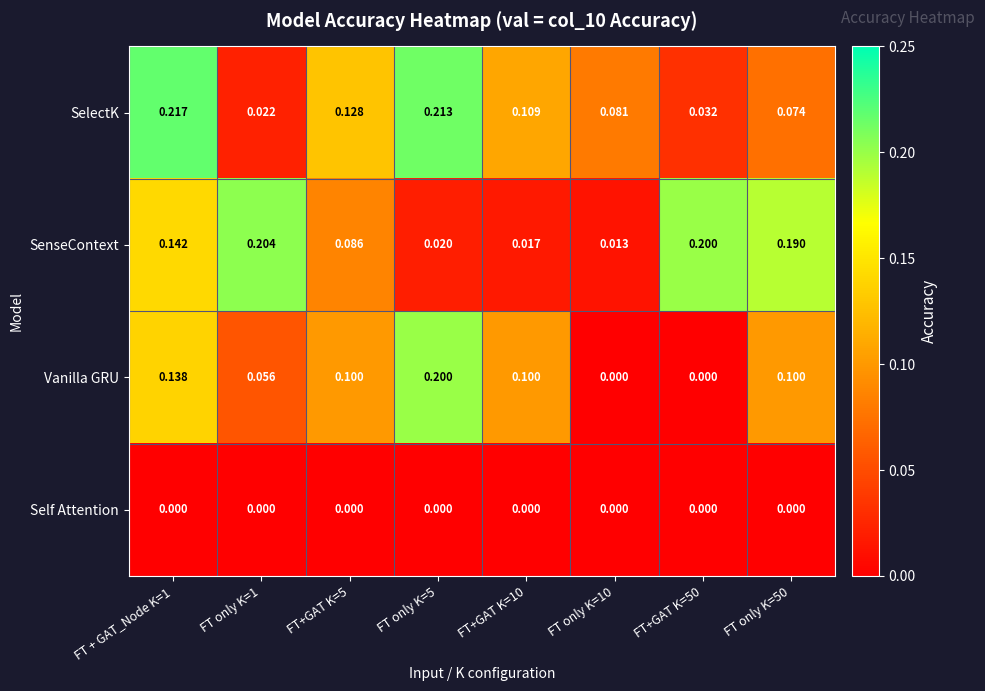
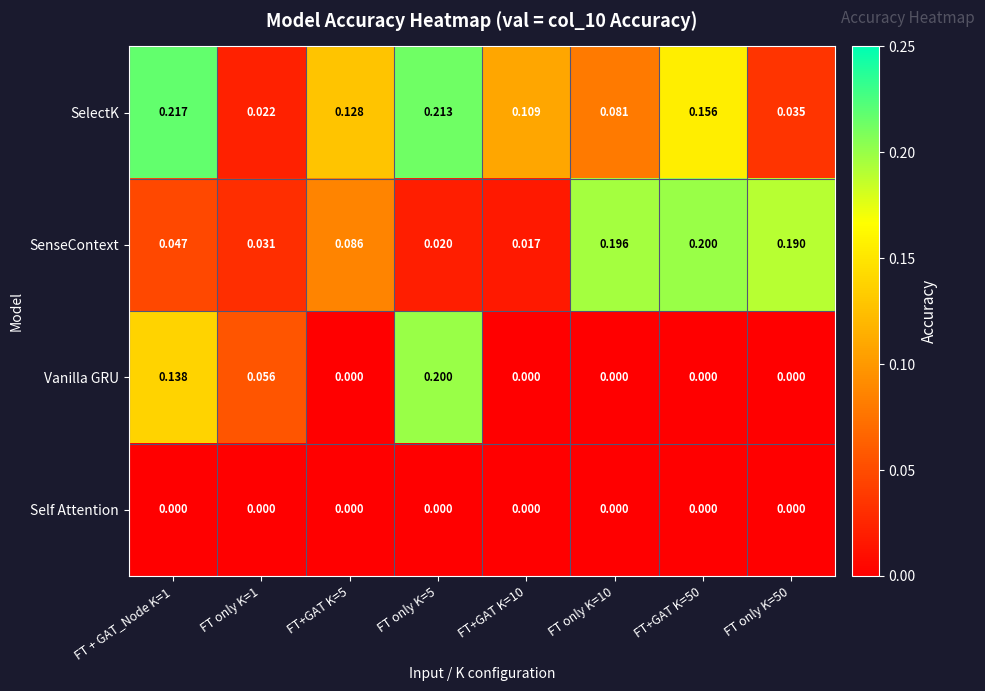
  {
    "SelectK": {
      "FT + GAT_Node K=1": 0.217,
      "FT only K=1": 0.022,
      "FT+GAT K=5": 0.128,
      "FT only K=5": 0.213,
      "FT+GAT K=10": 0.109,
      "FT only K=10": 0.081,
-     "FT+GAT K=50": 0.032,
-     "FT only K=50": 0.074
+     "FT+GAT K=50": 0.156,
+     "FT only K=50": 0.035
    },
    "SenseContext": {
-     "FT + GAT_Node K=1": 0.142,
-     "FT only K=1": 0.204,
+     "FT + GAT_Node K=1": 0.047,
+     "FT only K=1": 0.031,
      "FT+GAT K=5": 0.086,
      "FT only K=5": 0.020,
      "FT+GAT K=10": 0.017,
-     "FT only K=10": 0.013,
+     "FT only K=10": 0.196,
      "FT+GAT K=50": 0.200,
      "FT only K=50": 0.190
    },
    "Vanilla GRU": {
      "FT + GAT_Node K=1": 0.138,
      "FT only K=1": 0.056,
-     "FT+GAT K=5": 0.100,
+     "FT+GAT K=5": 0.000,
      "FT only K=5": 0.200,
-     "FT+GAT K=10": 0.100,
+     "FT+GAT K=10": 0.000,
      "FT only K=10": 0.000,
      "FT+GAT K=50": 0.000,
-     "FT only K=50": 0.100
+     "FT only K=50": 0.000
    },
    "Self Attention": {
      "FT + GAT_Node K=1": 0.000,
      "FT only K=1": 0.000,
      "FT+GAT K=5": 0.000,
      "FT only K=5": 0.000,
      "FT+GAT K=10": 0.000,
      "FT only K=10": 0.000,
      "FT+GAT K=50": 0.000,
      "FT only K=50": 0.000
    }
  }
